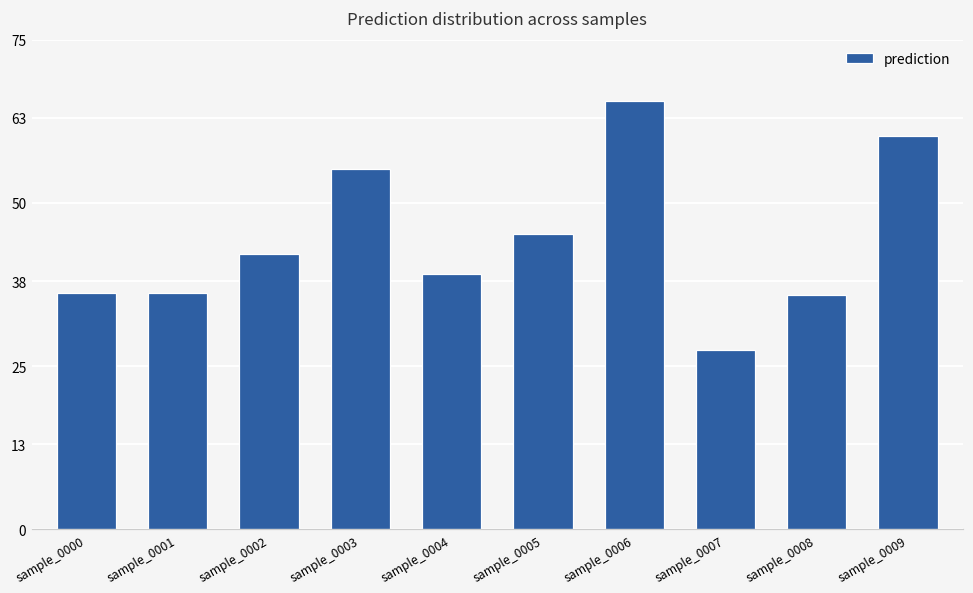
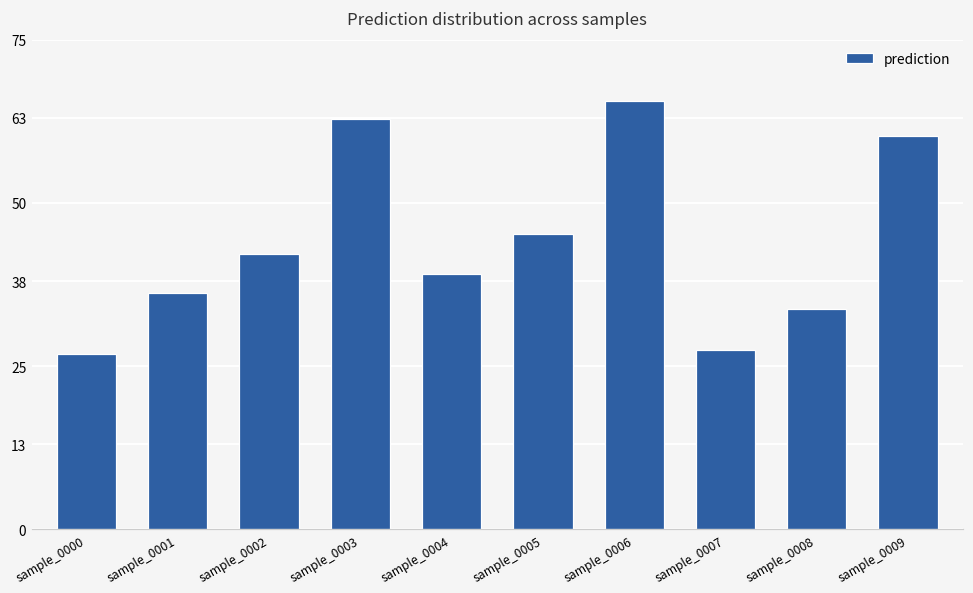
  {
-   "sample_0000": 36,
+   "sample_0000": 27,
    "sample_0001": 36,
    "sample_0002": 42,
-   "sample_0003": 55,
+   "sample_0003": 63,
    "sample_0004": 39,
    "sample_0005": 45,
    "sample_0006": 66,
    "sample_0007": 27,
-   "sample_0008": 36,
+   "sample_0008": 34,
    "sample_0009": 60
  }
